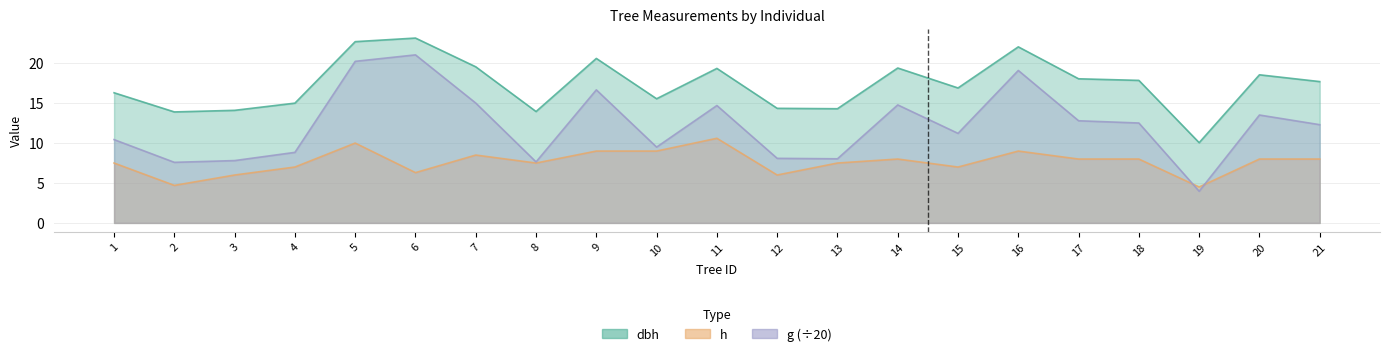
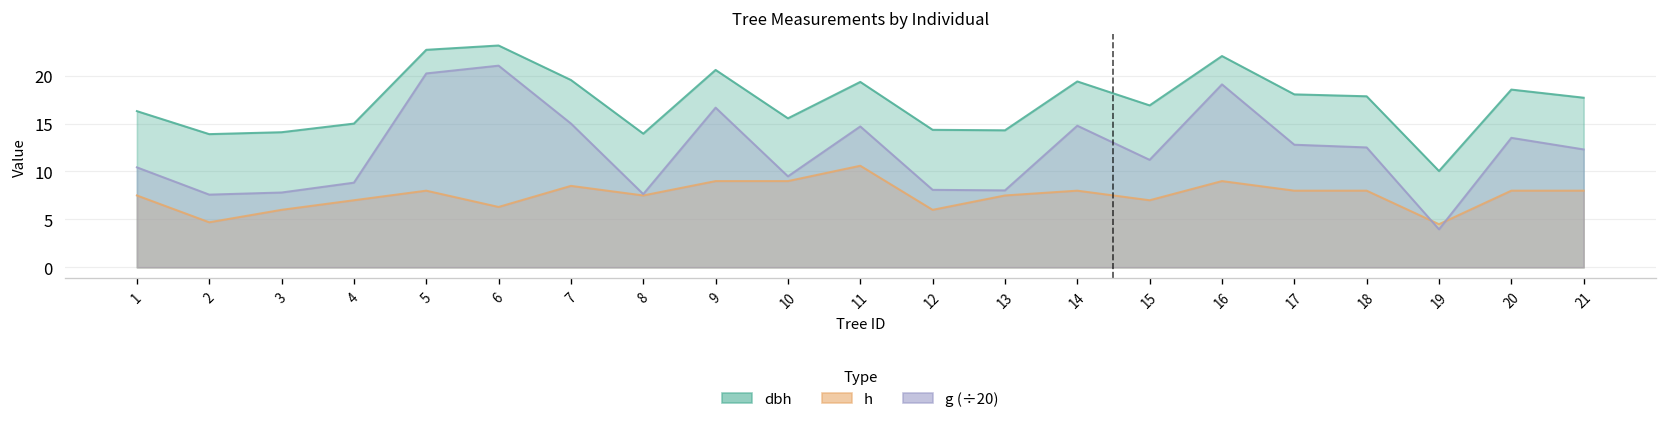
  {
    "h": {
      "1": 8,
      "2": 5,
      "3": 6,
      "4": 7,
-     "5": 10,
+     "5": 8,
      "6": 6,
      "7": 9,
      "9": 9,
      "10": 9,
      "11": 11,
      "12": 6,
      "13": 8,
      "14": 8,
      "15": 7,
      "16": 9,
      "17": 8,
      "18": 8,
      "19": 5,
      "20": 8,
      "21": 8
    }
  }
